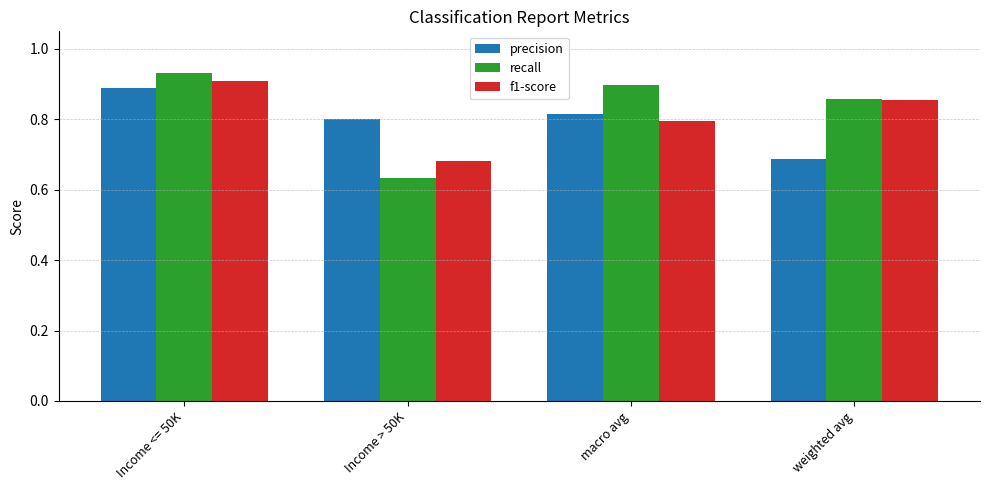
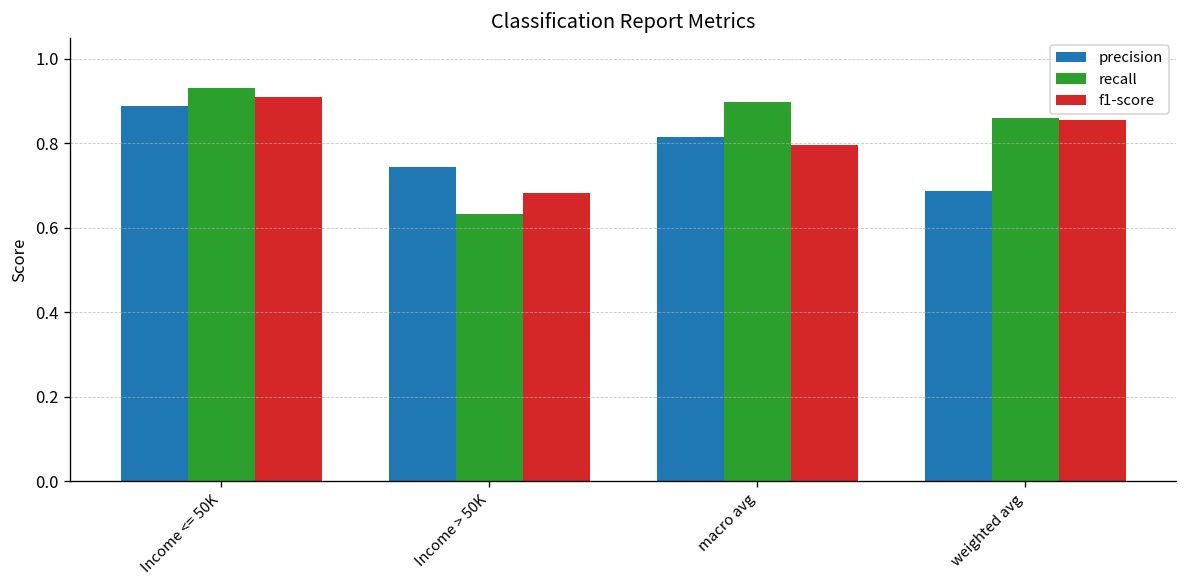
  {
    "precision": {
      "Income <= 50K": 0.89,
-     "Income > 50K": 0.80,
+     "Income > 50K": 0.74,
      "macro avg": 0.82,
      "weighted avg": 0.69
    },
    "recall": {
      "Income <= 50K": 0.93,
      "Income > 50K": 0.63,
      "macro avg": 0.90,
      "weighted avg": 0.86
    },
    "f1-score": {
      "Income <= 50K": 0.91,
      "Income > 50K": 0.68,
      "macro avg": 0.80,
      "weighted avg": 0.85
    }
  }
